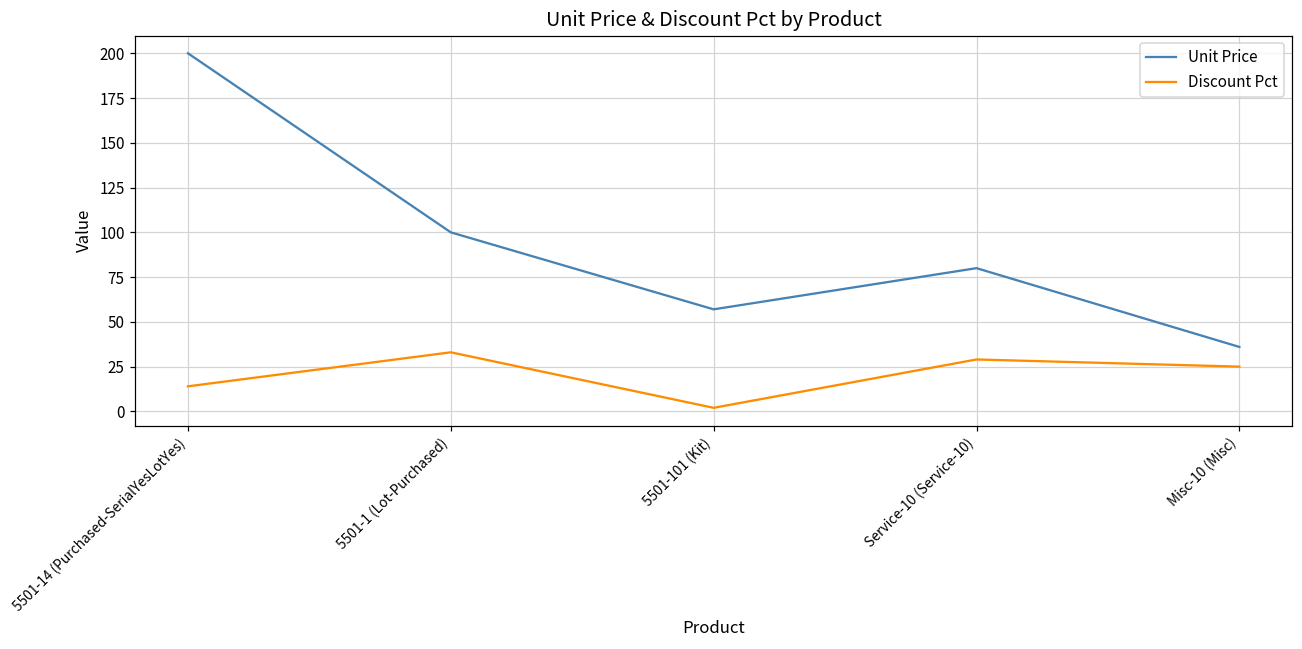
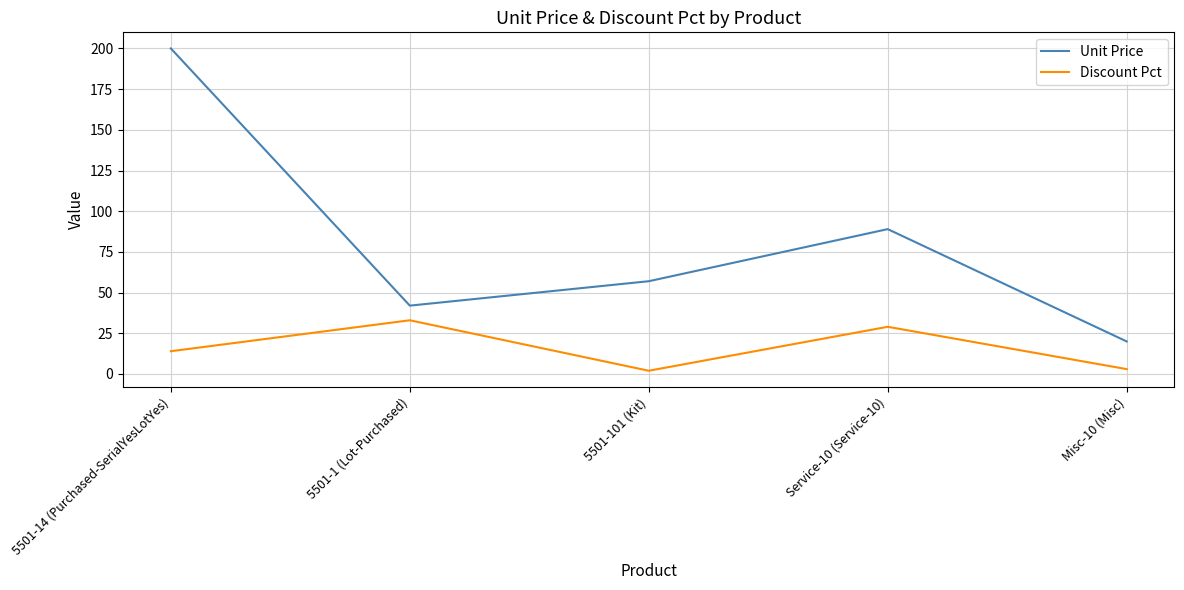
  {
    "Unit Price": {
      "5501-14 (Purchased-SerialYesLotYes)": 200,
-     "5501-1 (Lot-Purchased)": 100,
+     "5501-1 (Lot-Purchased)": 42,
      "5501-101 (Kit)": 57,
-     "Service-10 (Service-10)": 80,
-     "Misc-10 (Misc)": 36
+     "Service-10 (Service-10)": 89,
+     "Misc-10 (Misc)": 20
    },
    "Discount Pct": {
      "5501-14 (Purchased-SerialYesLotYes)": 14,
      "5501-1 (Lot-Purchased)": 33,
      "5501-101 (Kit)": 2,
      "Service-10 (Service-10)": 29,
-     "Misc-10 (Misc)": 25
+     "Misc-10 (Misc)": 3
    }
  }
